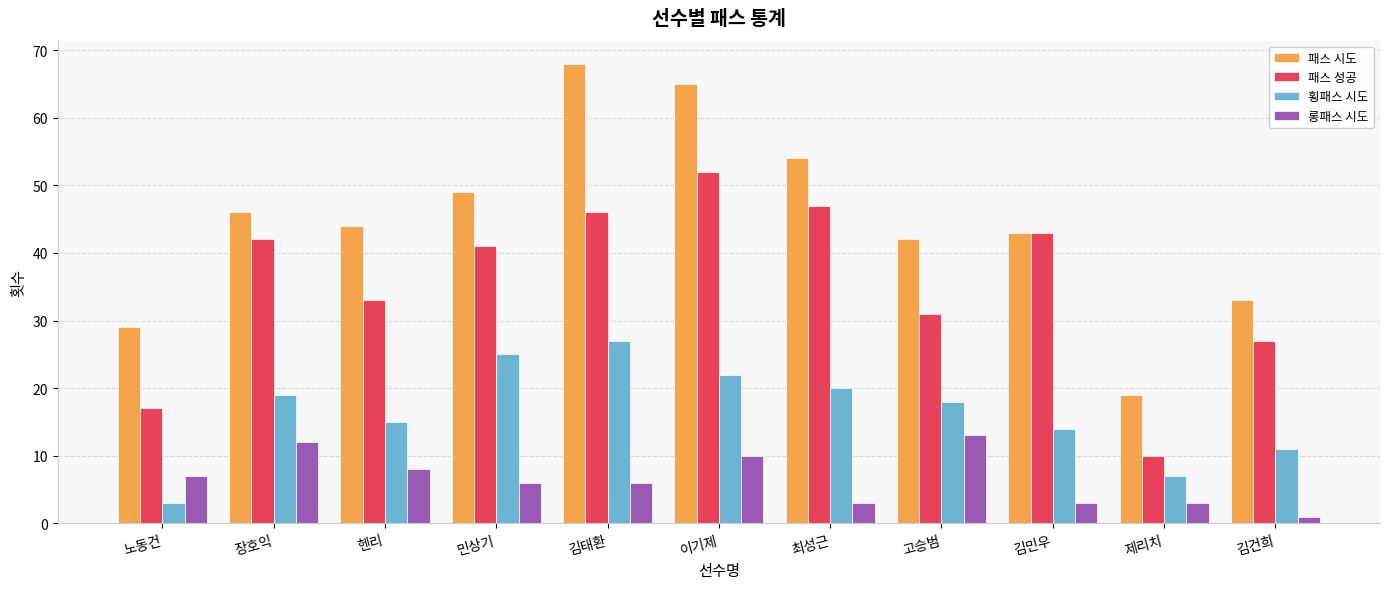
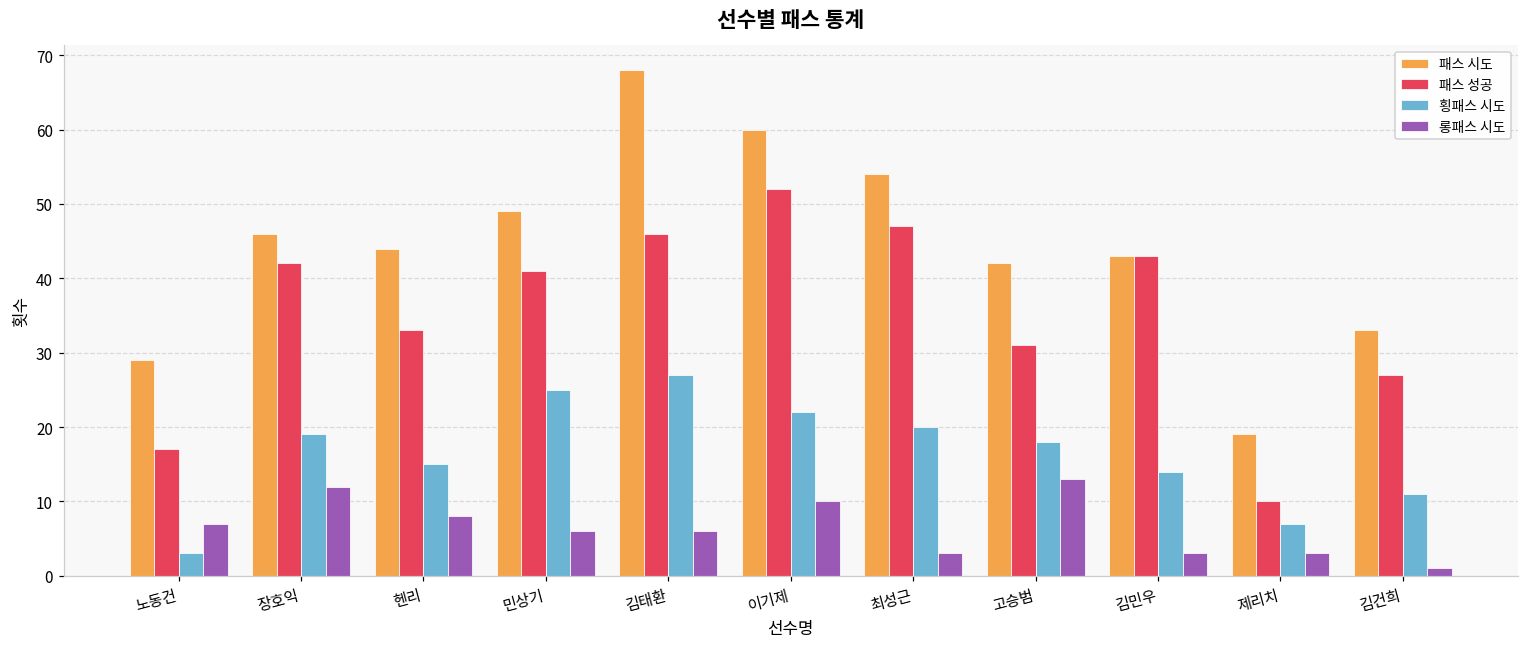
  {
    "패스 시도": {
      "노동건": 29,
      "장호익": 46,
      "헨리": 44,
      "민상기": 49,
      "김태환": 68,
-     "이기제": 65,
+     "이기제": 60,
      "최성근": 54,
      "고승범": 42,
      "김민우": 43,
      "제리치": 19,
      "김건희": 33
    },
    "패스 성공": {
      "노동건": 17,
      "장호익": 42,
      "헨리": 33,
      "민상기": 41,
      "김태환": 46,
      "이기제": 52,
      "최성근": 47,
      "고승범": 31,
      "김민우": 43,
      "제리치": 10,
      "김건희": 27
    },
    "횡패스 시도": {
      "노동건": 3,
      "장호익": 19,
      "헨리": 15,
      "민상기": 25,
      "김태환": 27,
      "이기제": 22,
      "최성근": 20,
      "고승범": 18,
      "김민우": 14,
      "제리치": 7,
      "김건희": 11
    },
    "롱패스 시도": {
      "노동건": 7,
      "장호익": 12,
      "헨리": 8,
      "민상기": 6,
      "김태환": 6,
      "이기제": 10,
      "최성근": 3,
      "고승범": 13,
      "김민우": 3,
      "제리치": 3,
      "김건희": 1
    }
  }
